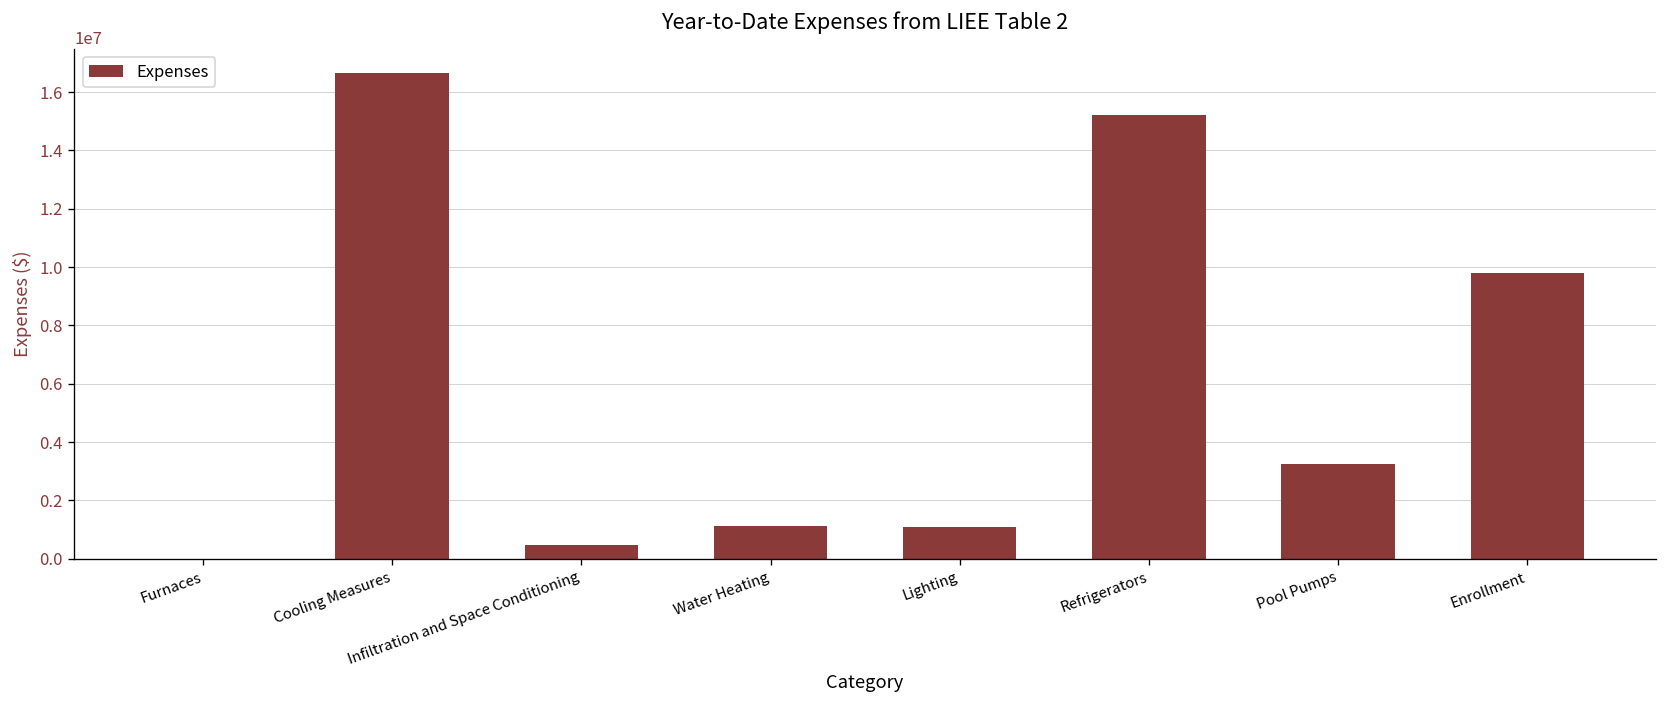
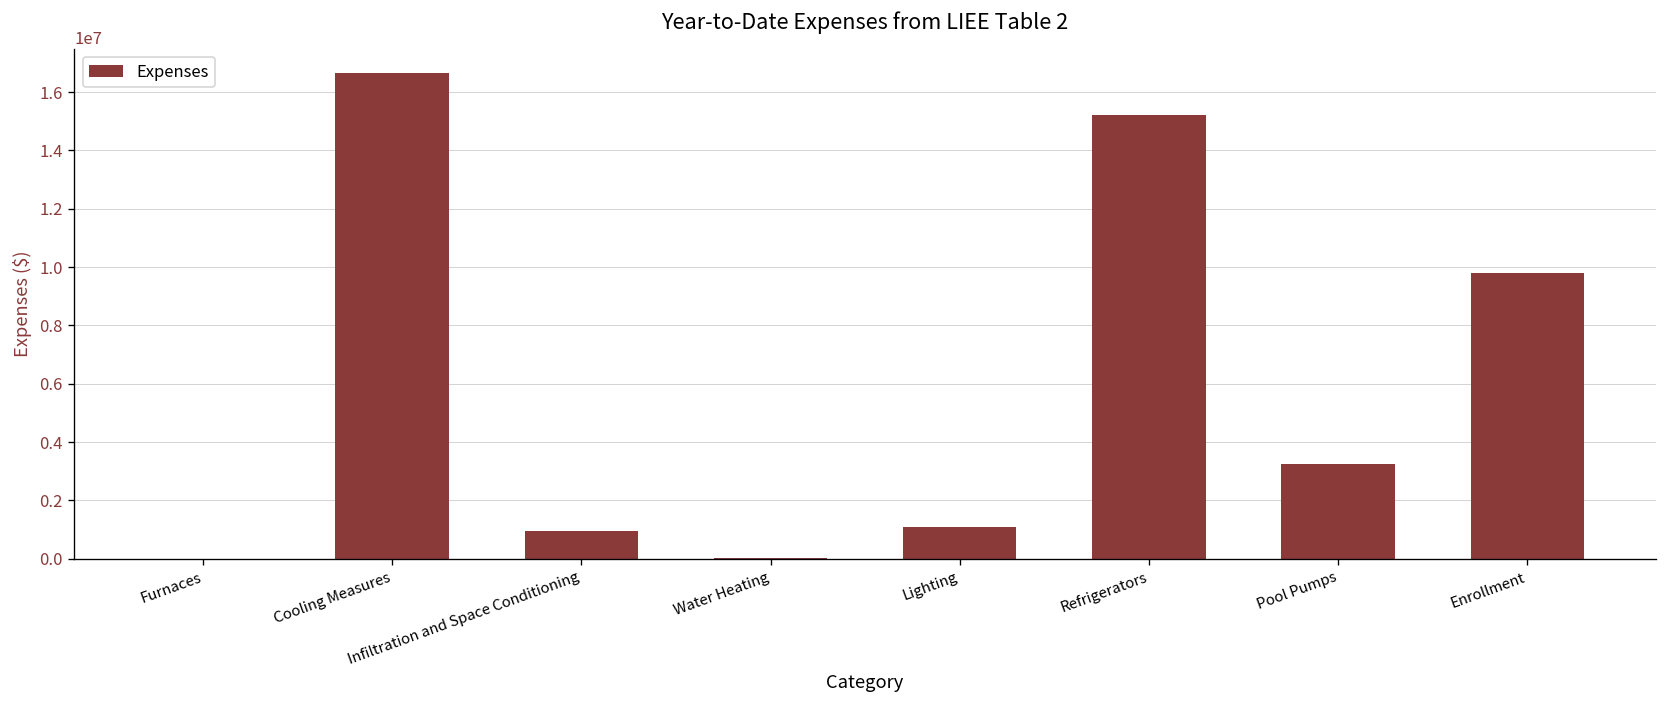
  {
    "Cooling Measures": 16700000,
-   "Infiltration and Space Conditioning": 500000,
-   "Water Heating": 1100000,
+   "Infiltration and Space Conditioning": 900000,
+   "Water Heating": 0,
    "Lighting": 1100000,
    "Refrigerators": 15200000,
    "Pool Pumps": 3200000,
    "Enrollment": 9800000
  }
